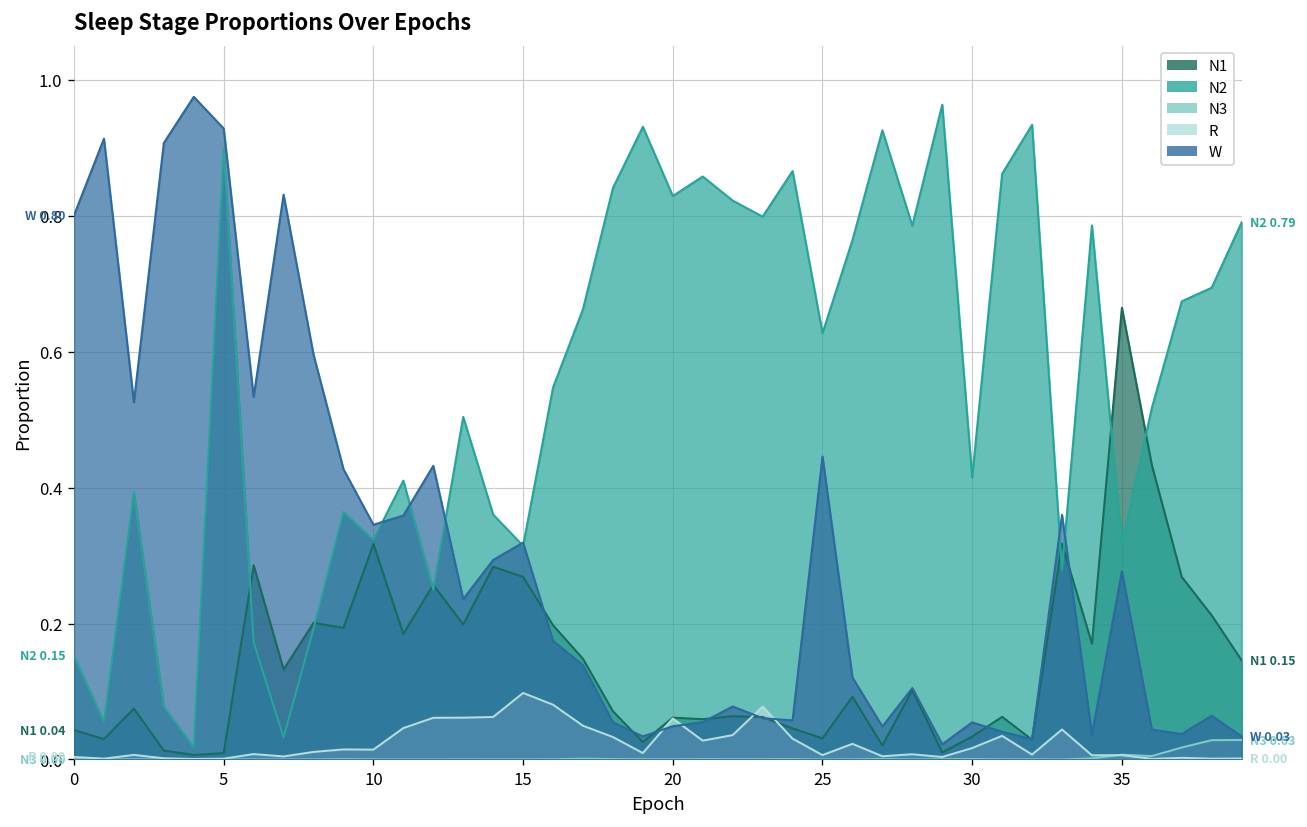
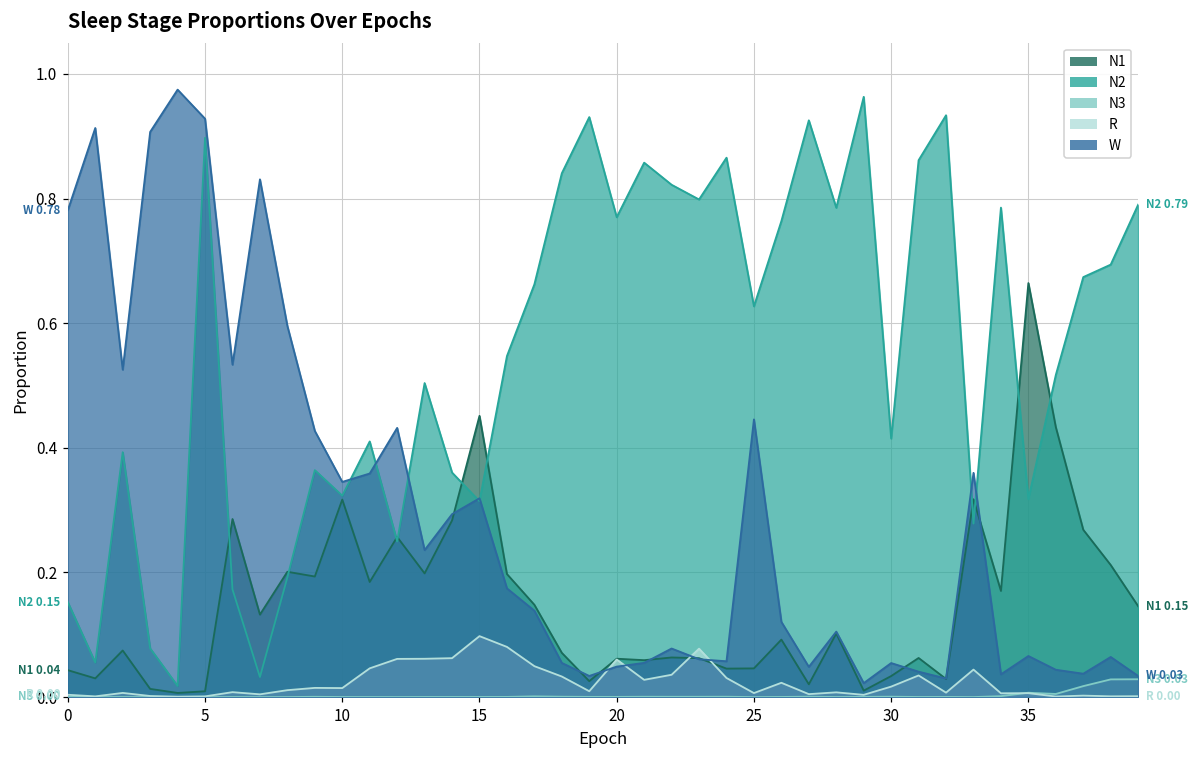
  {
    "N1": {
      "5": 0.01,
      "10": 0.32,
-     "15": 0.27,
-     "25": 0.03,
+     "15": 0.45,
+     "25": 0.05,
      "30": 0.03,
      "35": 0.66
    },
    "N2": {
      "5": 0.90,
      "10": 0.32,
      "15": 0.31,
-     "20": 0.83,
+     "20": 0.77,
      "25": 0.63,
      "30": 0.41,
      "35": 0.32
    },
    "W": {
-     "0": 0.80,
-     "35": 0.28
+     "0": 0.78,
+     "35": 0.07
    }
  }
